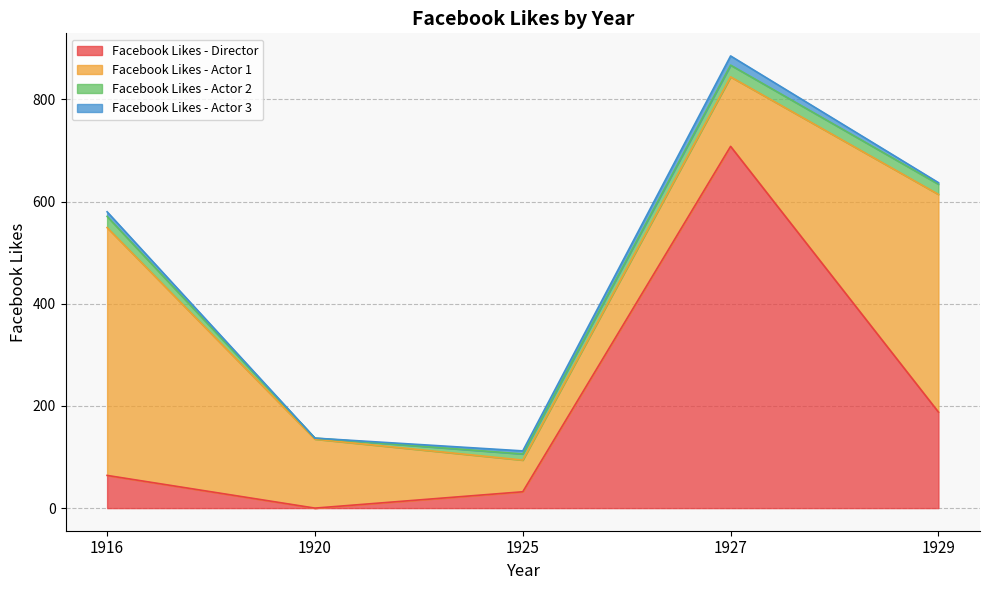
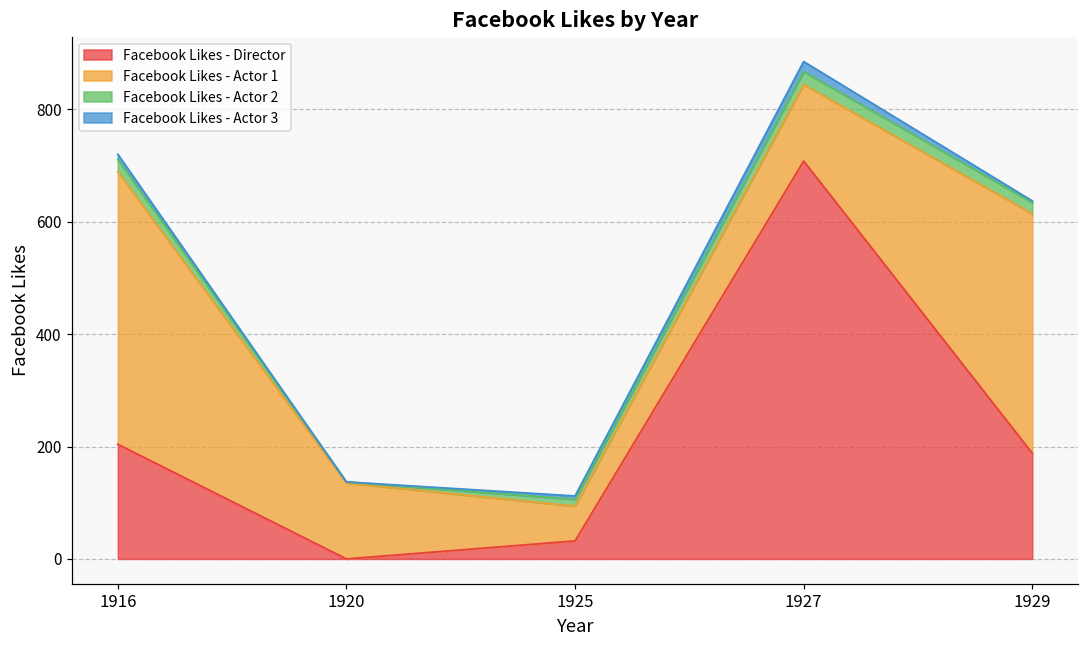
  {
    "Facebook Likes - Director": {
-     "1916": 60,
+     "1916": 200,
      "1920": 0,
      "1925": 30,
      "1927": 710,
      "1929": 190
    },
    "Facebook Likes - Actor 1": {
      "1916": 490,
      "1925": 60,
      "1927": 140,
      "1929": 430
    },
    "Facebook Likes - Actor 2": {
      "1916": 20,
      "1925": 10,
      "1927": 20
    },
    "Facebook Likes - Actor 3": {
      "1916": 10,
      "1925": 10,
      "1927": 20
    }
  }
